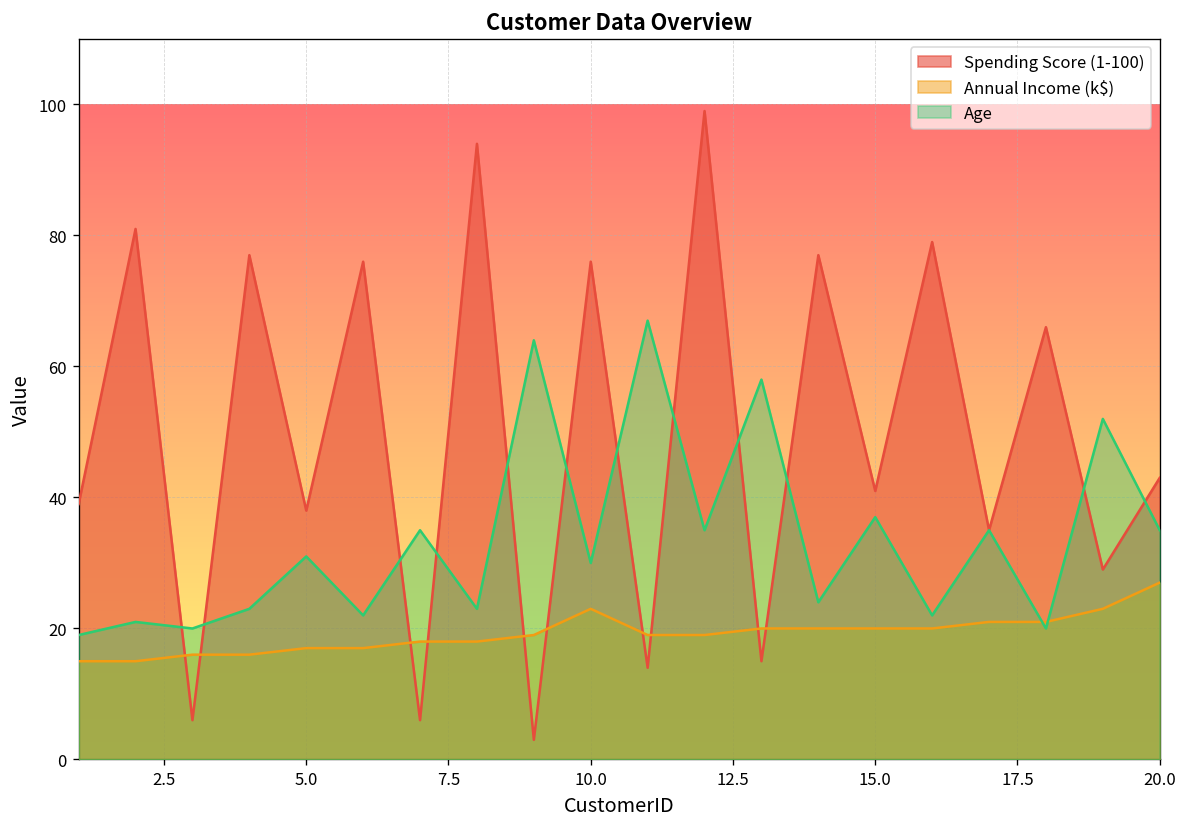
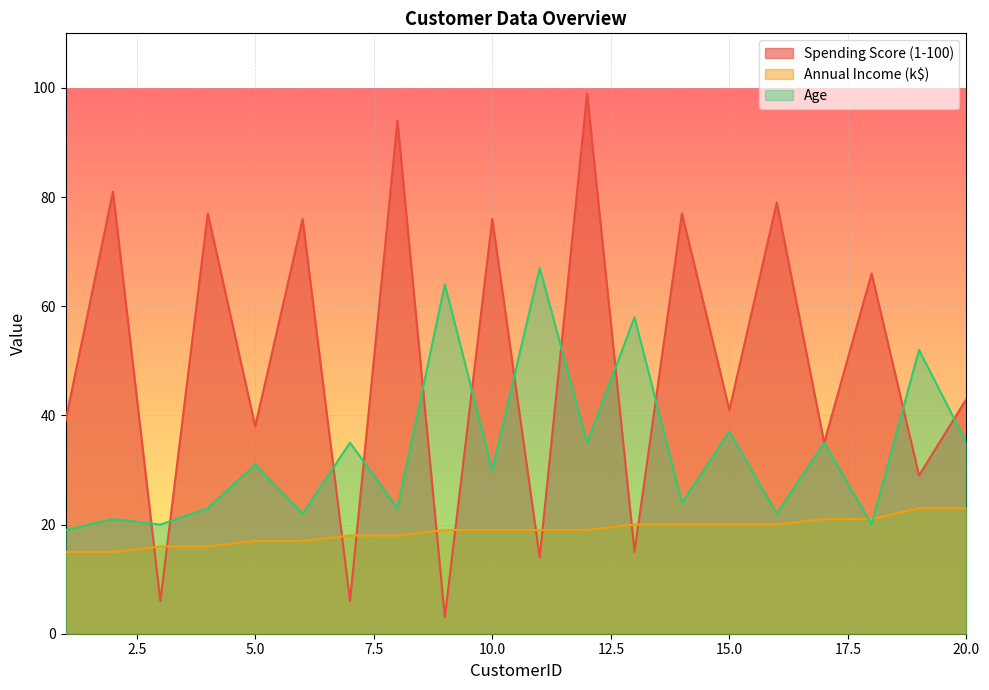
  {
    "Spending Score (1-100)": {
      "5.0": 38,
      "10.0": 76,
      "15.0": 41,
      "20.0": 43
    },
    "Annual Income (k$)": {
      "5.0": 17,
-     "10.0": 23,
+     "10.0": 19,
      "15.0": 20,
-     "20.0": 27
+     "20.0": 23
    },
    "Age": {
      "5.0": 31,
      "10.0": 30,
      "15.0": 37,
      "20.0": 35
    }
  }
